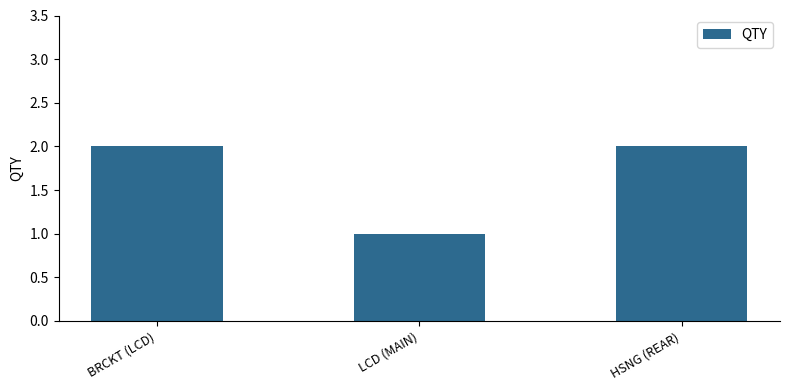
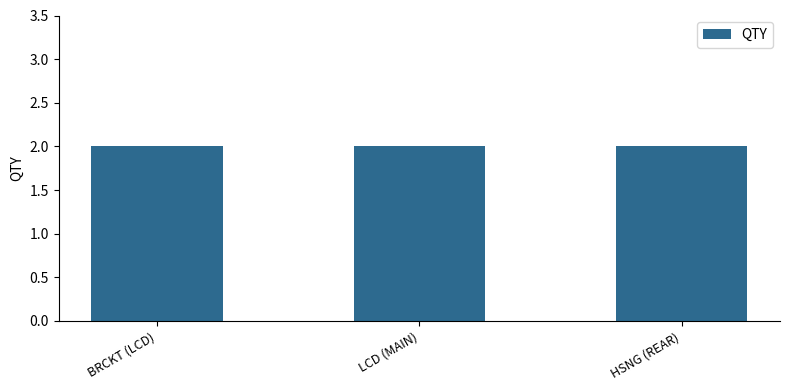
  {
    "BRCKT (LCD)": 2,
-   "LCD (MAIN)": 1,
+   "LCD (MAIN)": 2,
    "HSNG (REAR)": 2
  }
